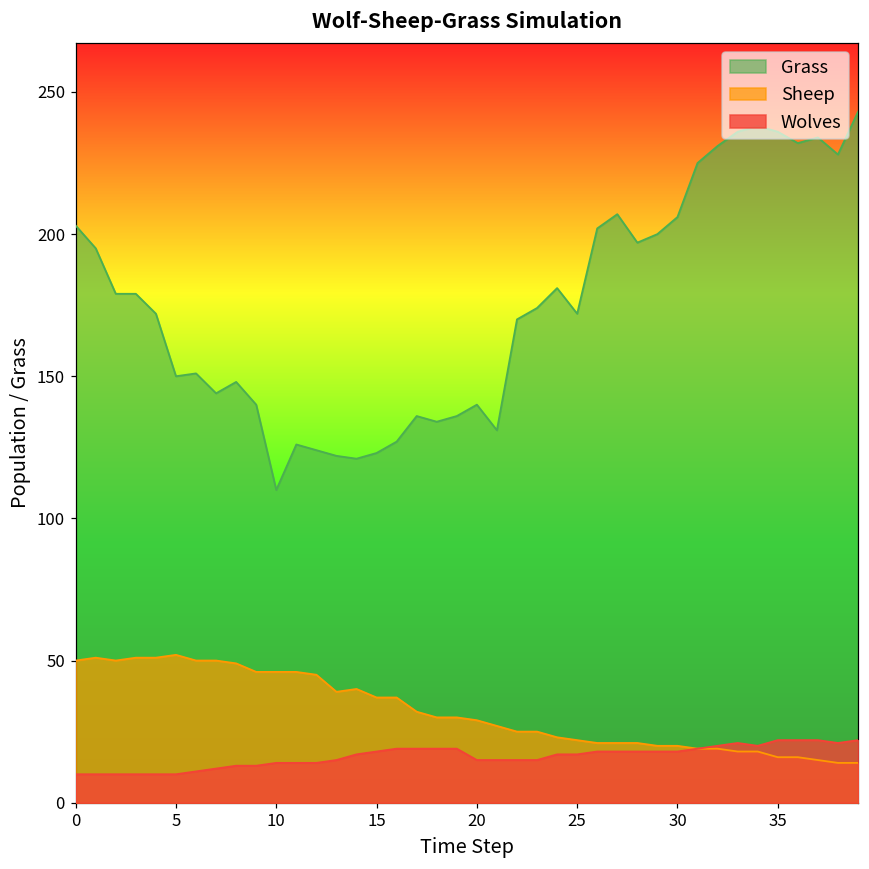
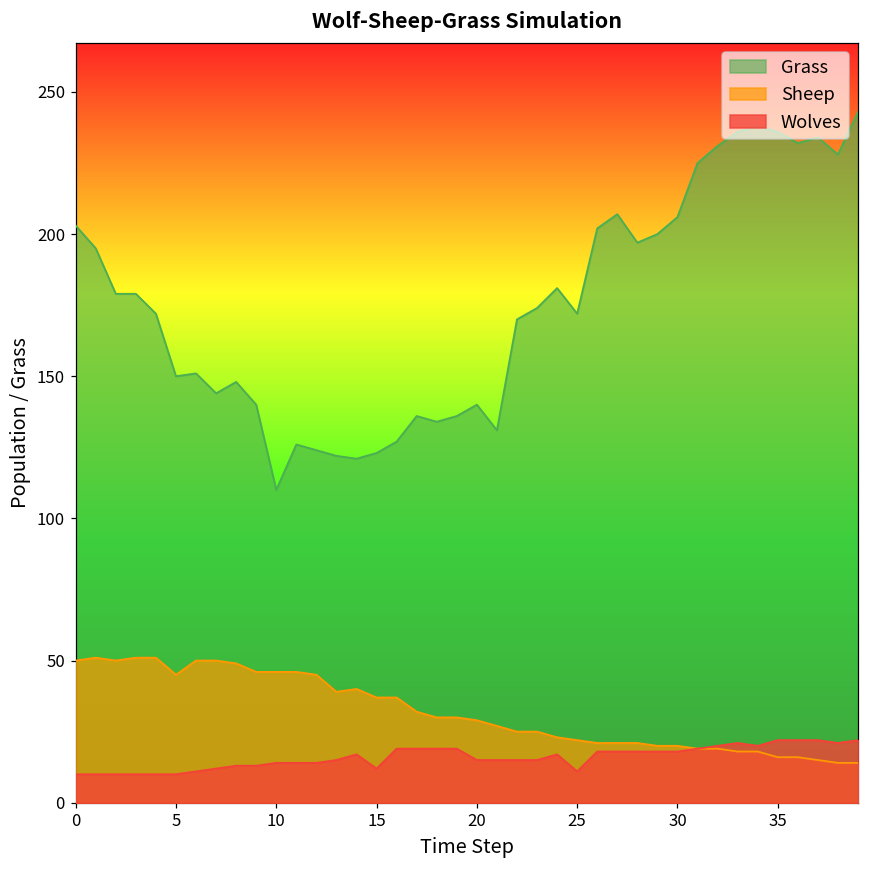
  {
    "Grass": {
      "0": 203,
      "5": 150,
      "10": 110,
      "15": 123,
      "20": 140,
      "25": 172,
      "30": 206
    },
    "Sheep": {
      "0": 50,
-     "5": 52,
+     "5": 45,
      "10": 46,
      "15": 37,
      "20": 29,
      "25": 22,
      "30": 20,
      "35": 16
    },
    "Wolves": {
      "0": 10,
      "5": 10,
      "10": 14,
-     "15": 18,
+     "15": 12,
      "20": 15,
-     "25": 17,
+     "25": 11,
      "30": 18,
      "35": 22
    }
  }
